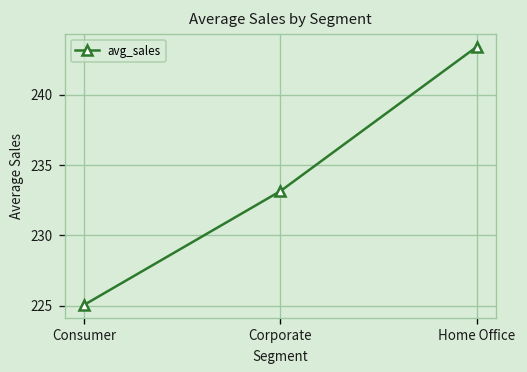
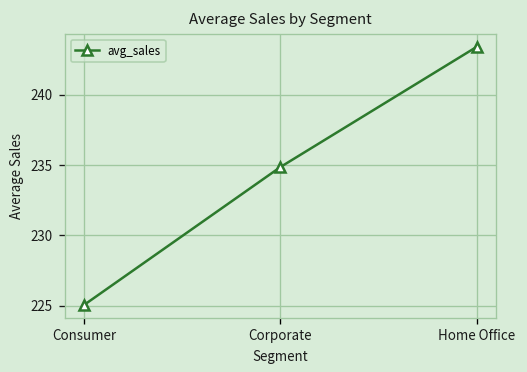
  {
    "Consumer": 225.1,
-   "Corporate": 233.2,
+   "Corporate": 234.9,
    "Home Office": 243.4
  }
